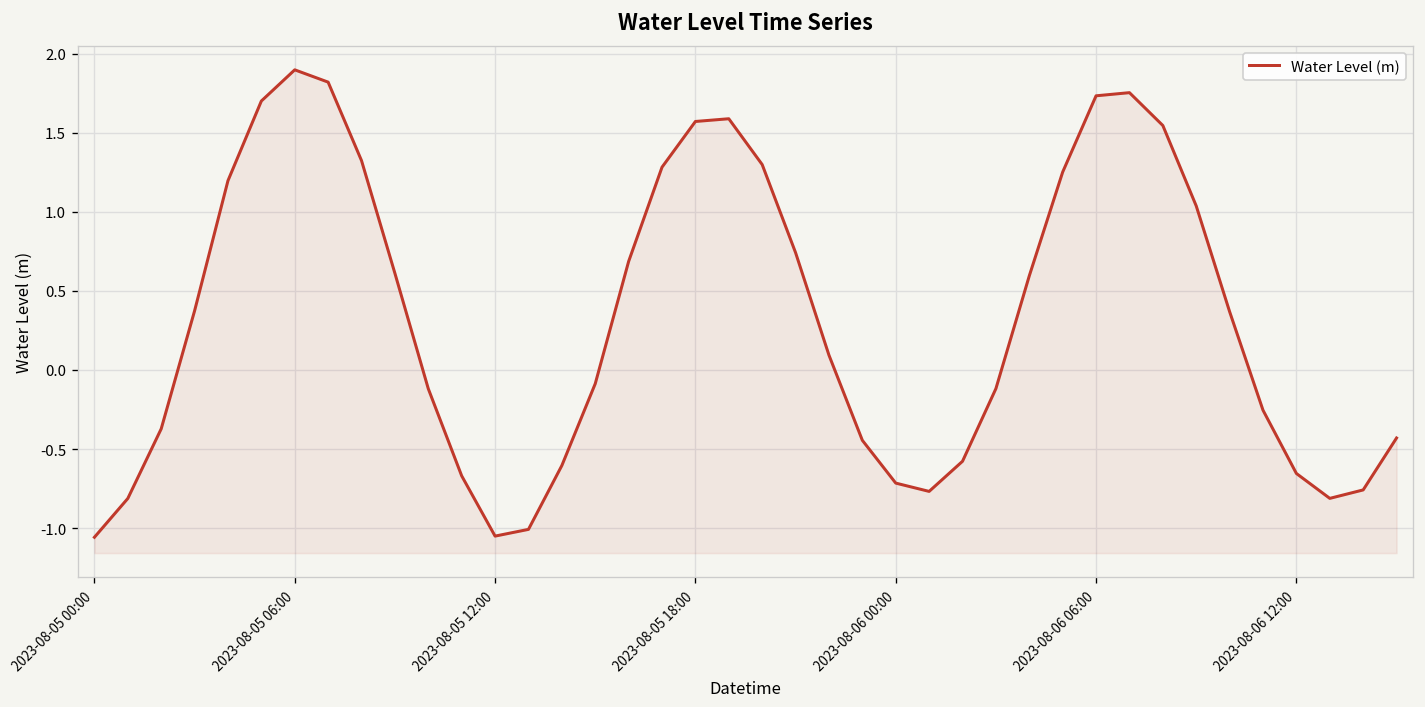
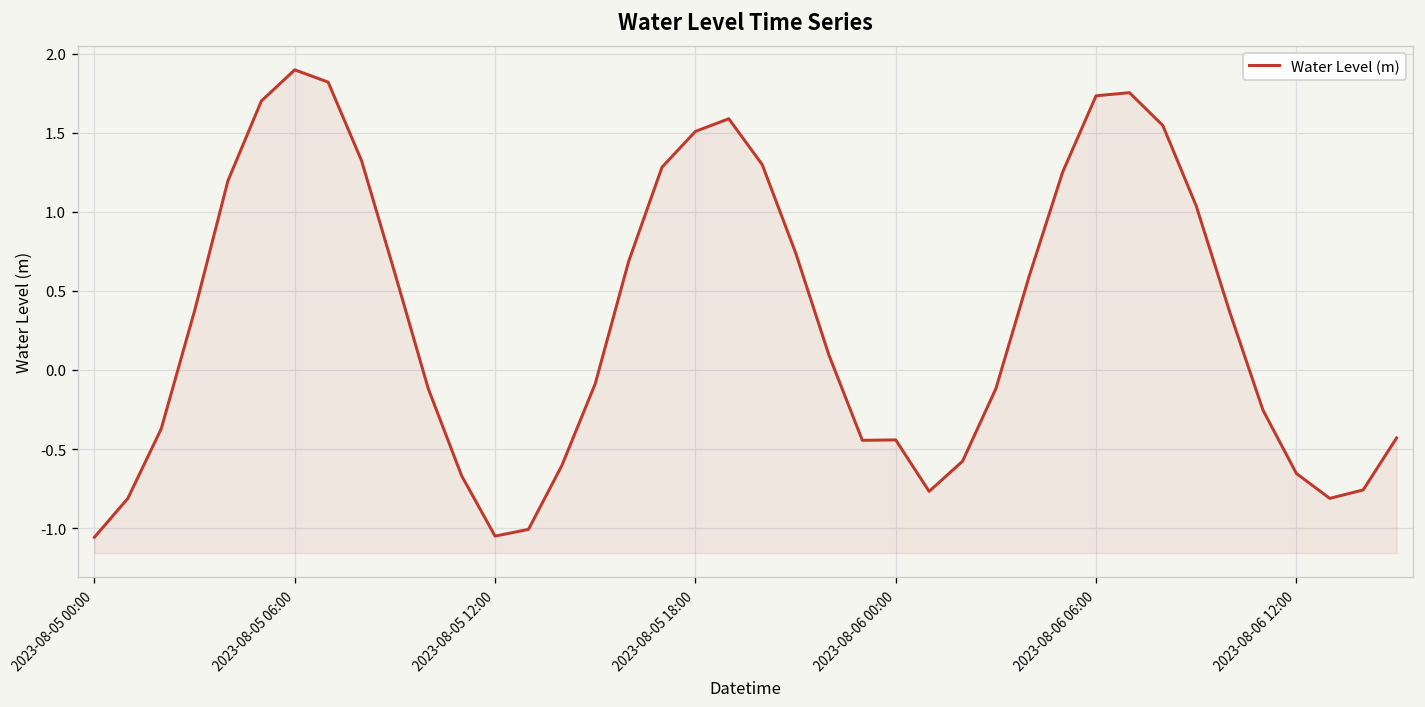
  {
    "2023-08-05 00:00": -1.06,
    "2023-08-05 06:00": 1.90,
    "2023-08-05 12:00": -1.05,
-   "2023-08-05 18:00": 1.57,
-   "2023-08-06 00:00": -0.72,
+   "2023-08-05 18:00": 1.51,
+   "2023-08-06 00:00": -0.44,
    "2023-08-06 06:00": 1.73,
    "2023-08-06 12:00": -0.65
  }
